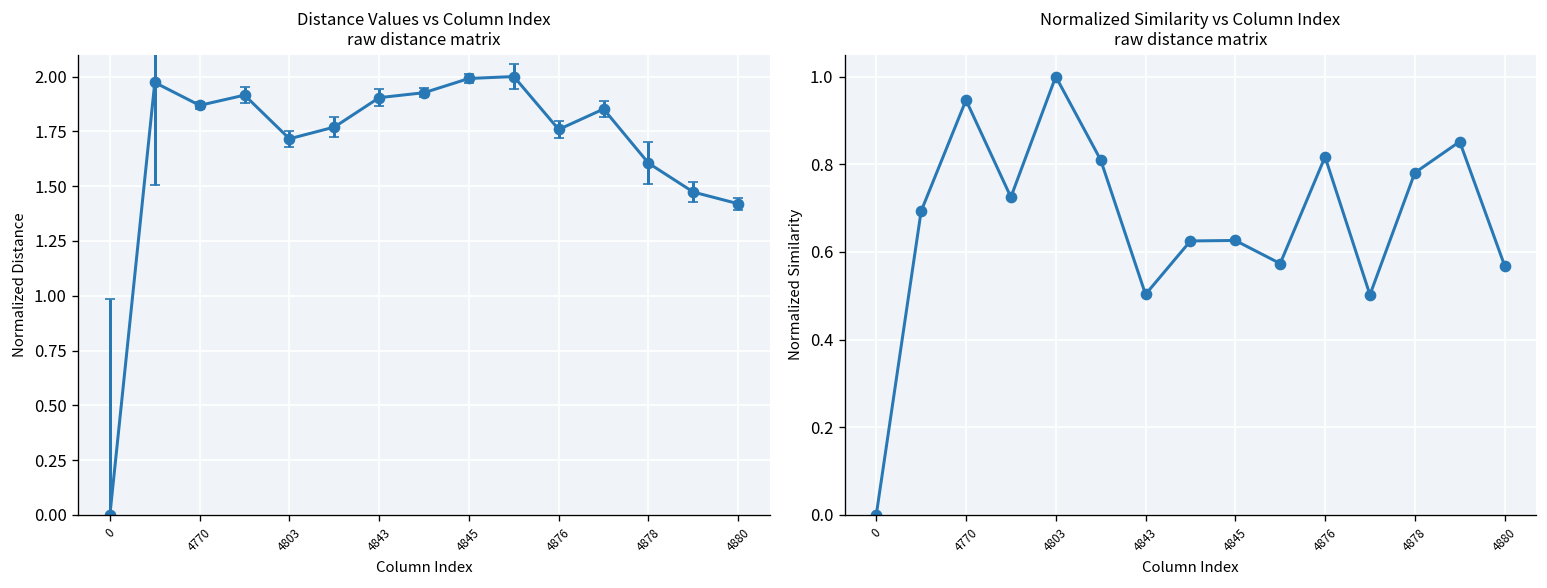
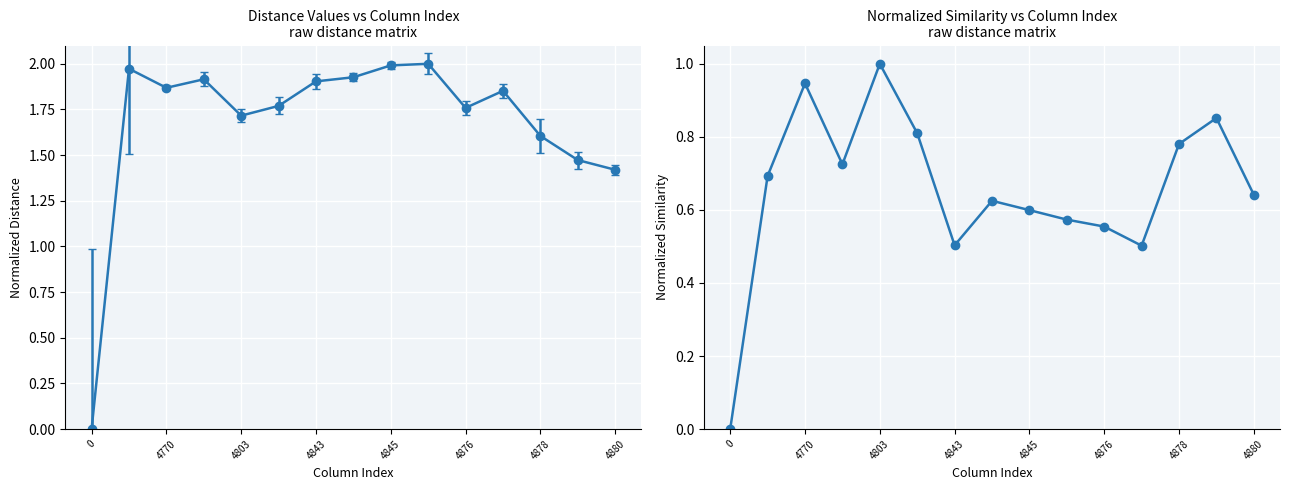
  {
    "Normalized Similarity vs Column Index raw distance matrix": {
      "0": 0.00,
      "4770": 0.95,
      "4803": 1.00,
      "4843": 0.50,
-     "4845": 0.63,
-     "4876": 0.82,
+     "4845": 0.60,
+     "4876": 0.55,
      "4878": 0.78,
-     "4880": 0.57
+     "4880": 0.64
    }
  }
